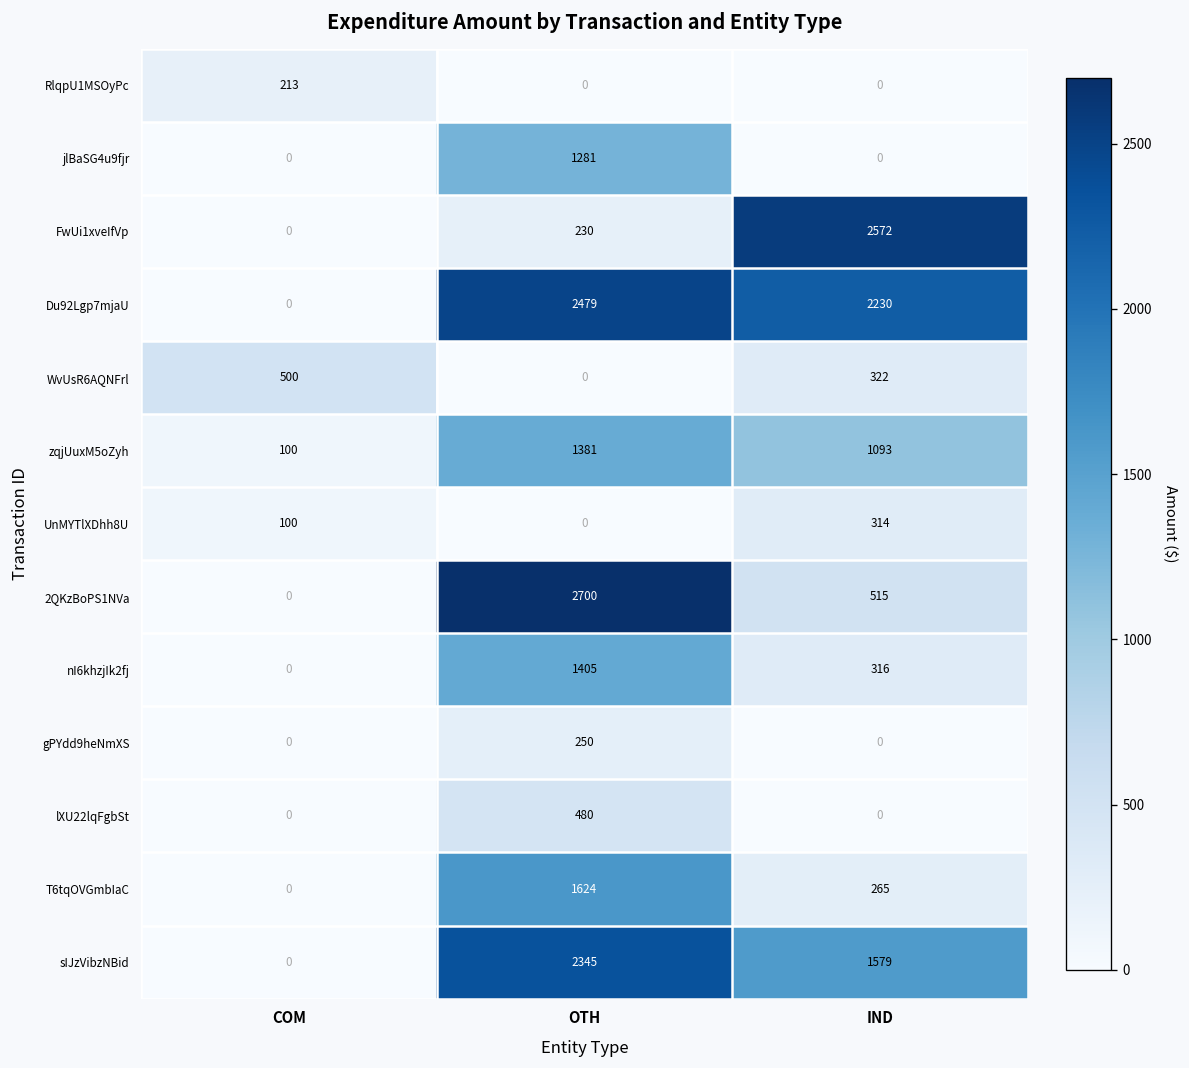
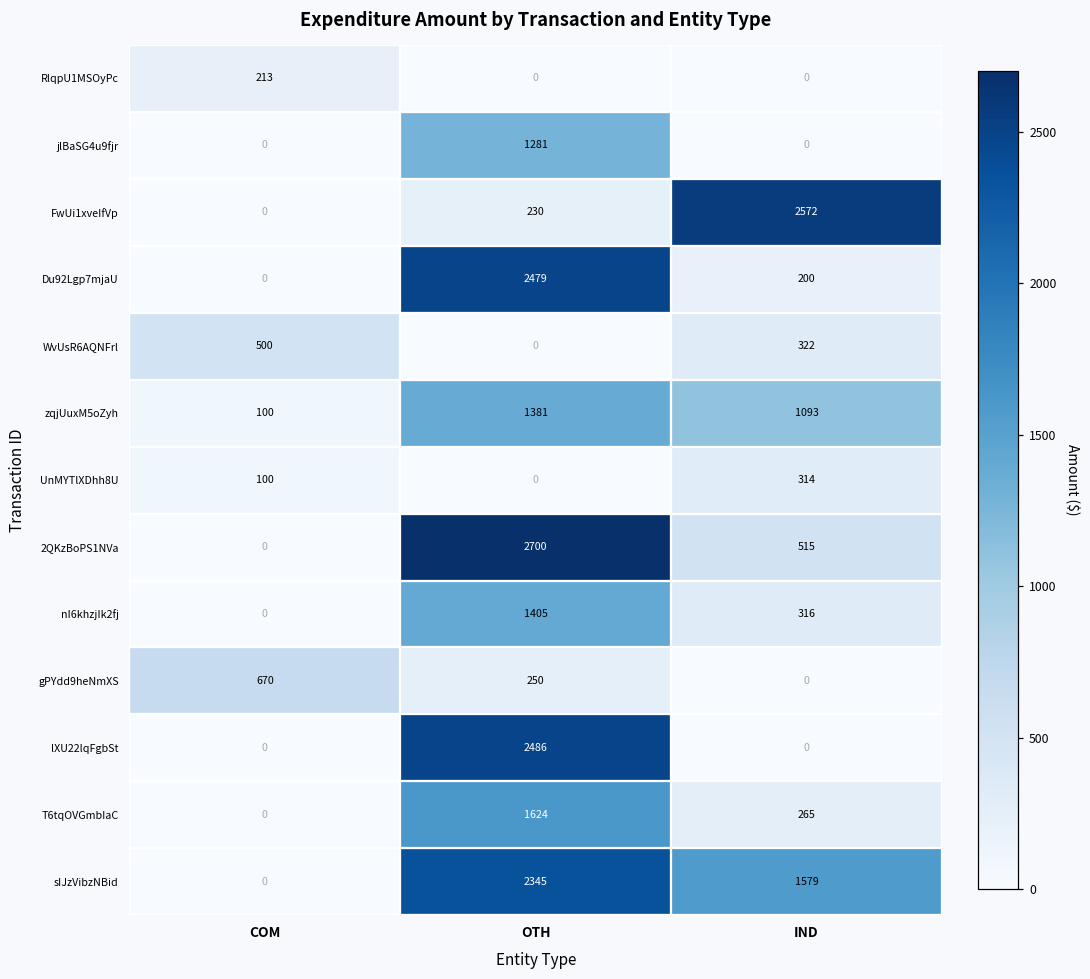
  {
    "RlqpU1MSOyPc": {
      "COM": 213,
      "OTH": 0,
      "IND": 0
    },
    "jlBaSG4u9fjr": {
      "COM": 0,
      "OTH": 1281,
      "IND": 0
    },
    "FwUi1xveIfVp": {
      "COM": 0,
      "OTH": 230,
      "IND": 2572
    },
    "Du92Lgp7mjaU": {
      "COM": 0,
      "OTH": 2479,
-     "IND": 2230
+     "IND": 200
    },
    "WvUsR6AQNFrl": {
      "COM": 500,
      "OTH": 0,
      "IND": 322
    },
    "zqjUuxM5oZyh": {
      "COM": 100,
      "OTH": 1381,
      "IND": 1093
    },
    "UnMYTlXDhh8U": {
      "COM": 100,
      "OTH": 0,
      "IND": 314
    },
    "2QKzBoPS1NVa": {
      "COM": 0,
      "OTH": 2700,
      "IND": 515
    },
    "nI6khzjIk2fj": {
      "COM": 0,
      "OTH": 1405,
      "IND": 316
    },
    "gPYdd9heNmXS": {
-     "COM": 0,
+     "COM": 670,
      "OTH": 250,
      "IND": 0
    },
    "lXU22lqFgbSt": {
      "COM": 0,
-     "OTH": 480,
+     "OTH": 2486,
      "IND": 0
    },
    "T6tqOVGmbIaC": {
      "COM": 0,
      "OTH": 1624,
      "IND": 265
    },
    "sIJzVibzNBid": {
      "COM": 0,
      "OTH": 2345,
      "IND": 1579
    }
  }
